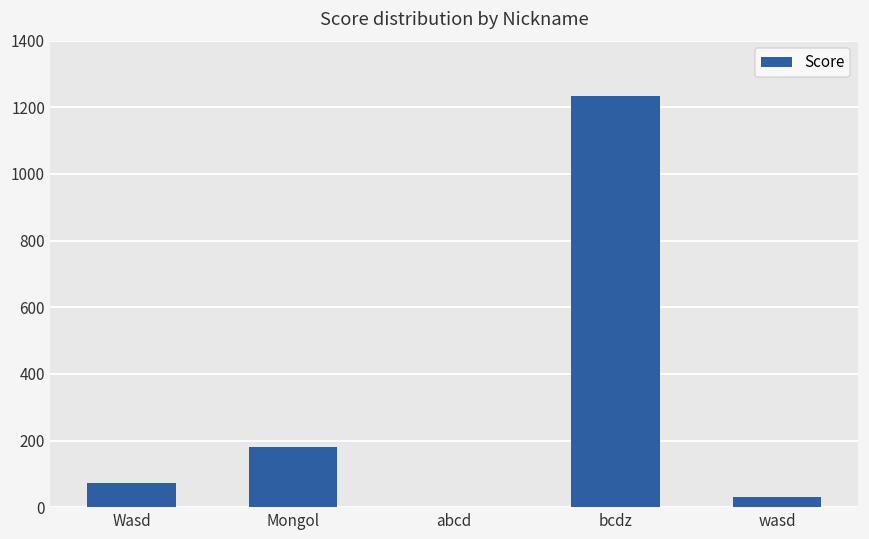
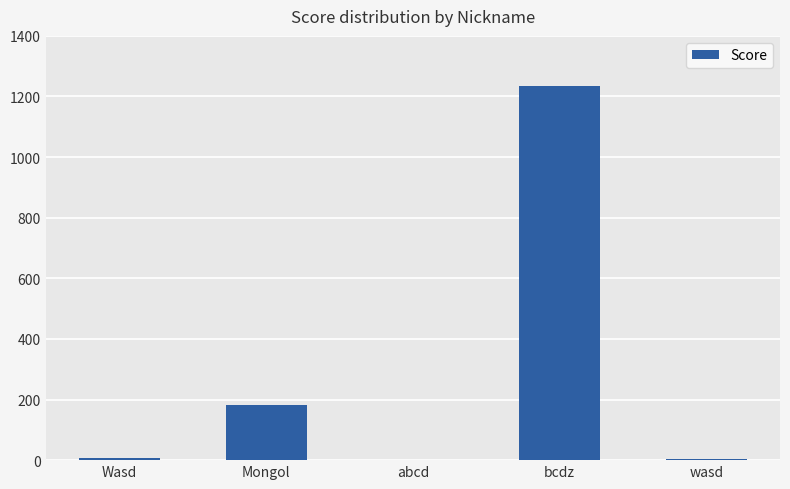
  {
-   "Wasd": 70,
+   "Wasd": 10,
    "Mongol": 180,
    "abcd": 0,
    "bcdz": 1230,
-   "wasd": 30
+   "wasd": 0
  }
